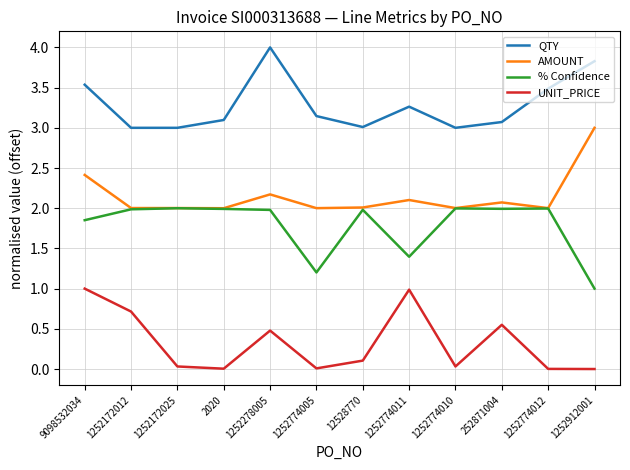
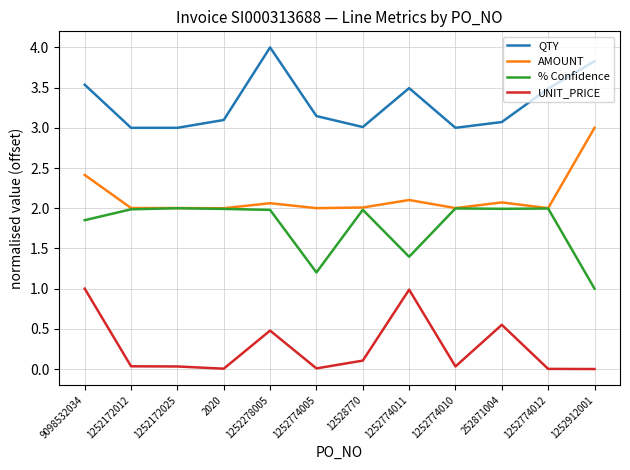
  {
    "QTY": {
      "9098532034": 3.5,
      "1252172012": 3.0,
      "1252172025": 3.0,
      "2020": 3.1,
      "1252278005": 4.0,
      "1252774005": 3.1,
      "12528770": 3.0,
-     "1252774011": 3.3,
+     "1252774011": 3.5,
      "1252774010": 3.0,
      "252871004": 3.1
    },
    "AMOUNT": {
      "9098532034": 2.4,
-     "1252278005": 2.2,
+     "1252278005": 2.1,
      "1252774005": 2.0,
      "1252774011": 2.1,
      "252871004": 2.1,
      "1252912001": 3.0
    },
    "% Confidence": {
      "9098532034": 1.9,
      "1252278005": 2.0,
      "1252774005": 1.2,
      "1252774011": 1.4,
      "252871004": 2.0,
      "1252912001": 1.0
    },
    "UNIT_PRICE": {
      "9098532034": 1.0,
-     "1252172012": 0.7,
+     "1252172012": 0.0,
      "1252172025": 0.0,
      "2020": 0.0,
      "1252278005": 0.5,
      "1252774005": 0.0,
      "12528770": 0.1,
      "1252774011": 1.0,
      "1252774010": 0.0,
      "252871004": 0.6,
      "1252774012": 0.0,
      "1252912001": 0.0
    }
  }
